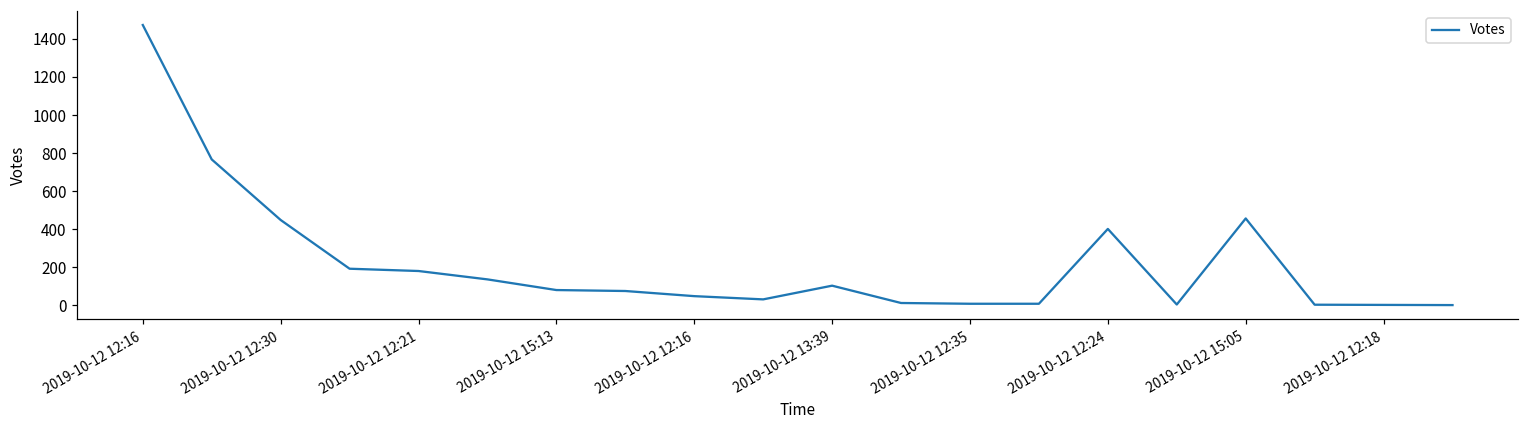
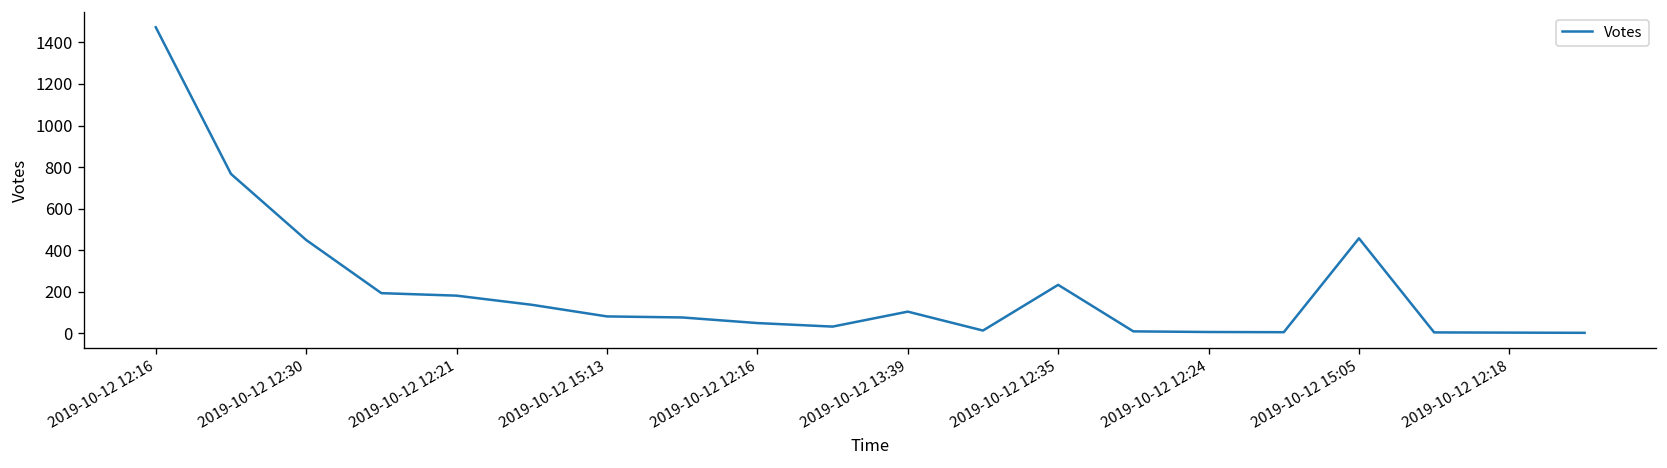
  {
    "2019-10-12 12:30": 450,
    "2019-10-12 15:13": 80,
    "2019-10-12 13:39": 100,
-   "2019-10-12 12:35": 10,
-   "2019-10-12 12:24": 400,
+   "2019-10-12 12:35": 230,
+   "2019-10-12 12:24": 10,
    "2019-10-12 15:05": 460,
    "2019-10-12 12:18": 0
  }
